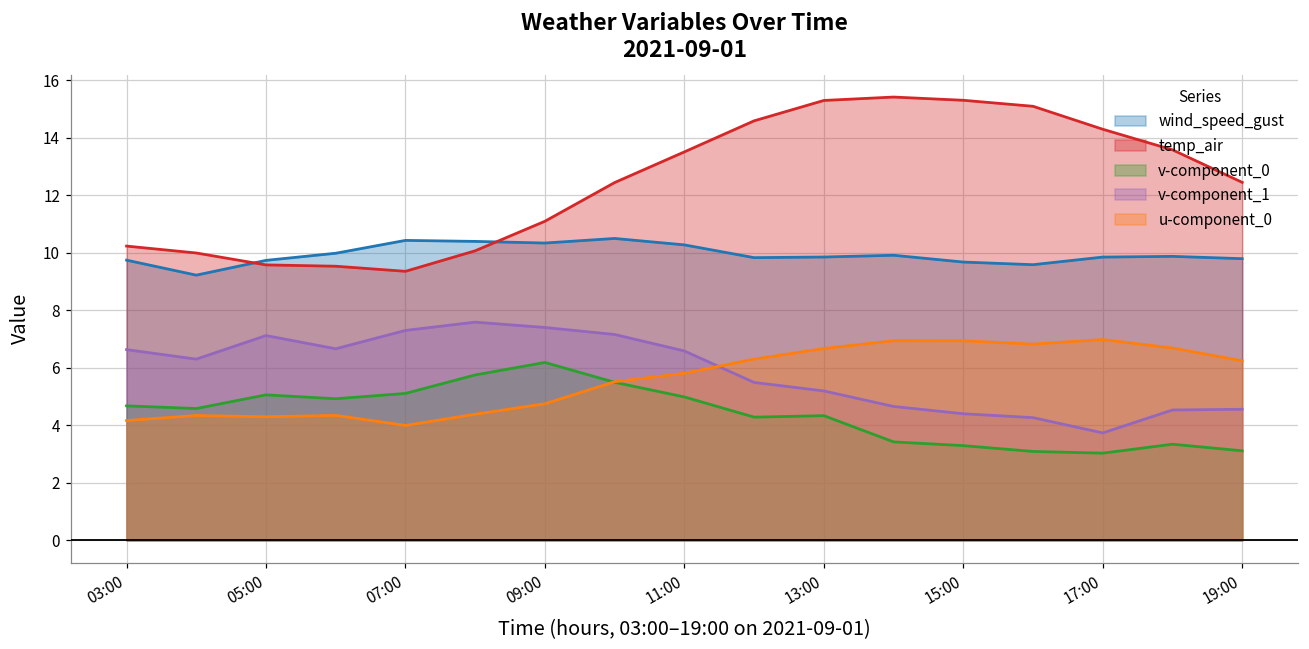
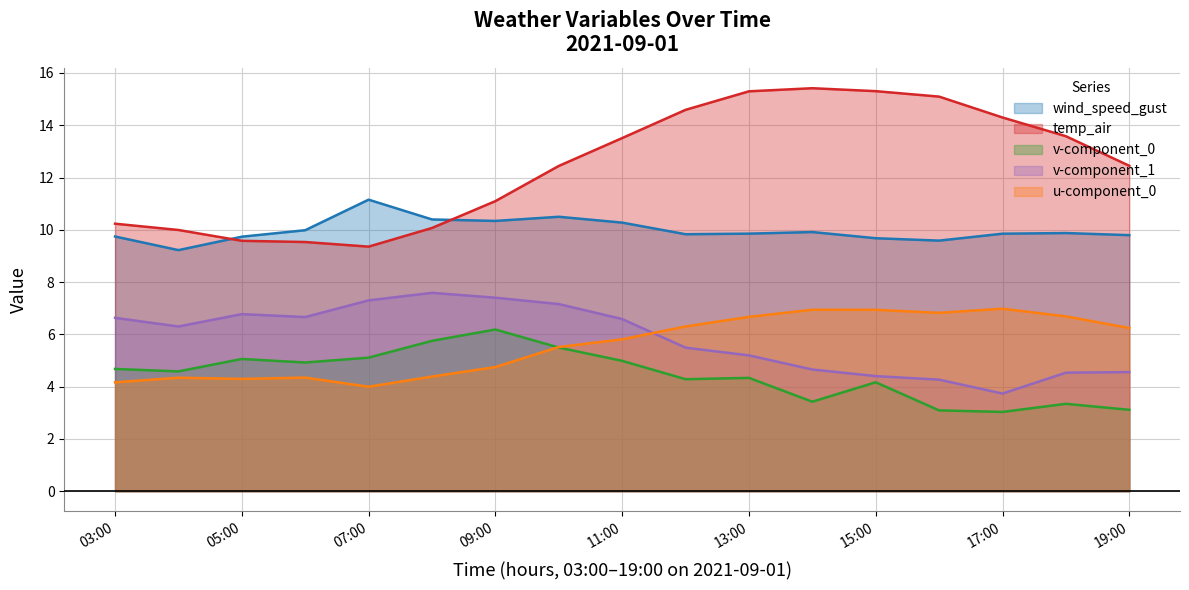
  {
    "wind_speed_gust": {
      "03:00": 9.7,
      "05:00": 9.7,
-     "07:00": 10.4,
+     "07:00": 11.2,
      "09:00": 10.3,
      "11:00": 10.3,
      "13:00": 9.9,
      "15:00": 9.7,
      "17:00": 9.9,
      "19:00": 9.8
    },
    "v-component_0": {
      "03:00": 4.7,
      "05:00": 5.1,
      "07:00": 5.1,
      "09:00": 6.2,
      "11:00": 5.0,
      "13:00": 4.3,
-     "15:00": 3.3,
+     "15:00": 4.2,
      "17:00": 3.0,
      "19:00": 3.1
    },
    "v-component_1": {
      "03:00": 6.6,
-     "05:00": 7.1,
+     "05:00": 6.8,
      "07:00": 7.3,
      "09:00": 7.4,
      "11:00": 6.6,
      "13:00": 5.2,
      "15:00": 4.4,
      "17:00": 3.7,
      "19:00": 4.6
    }
  }
